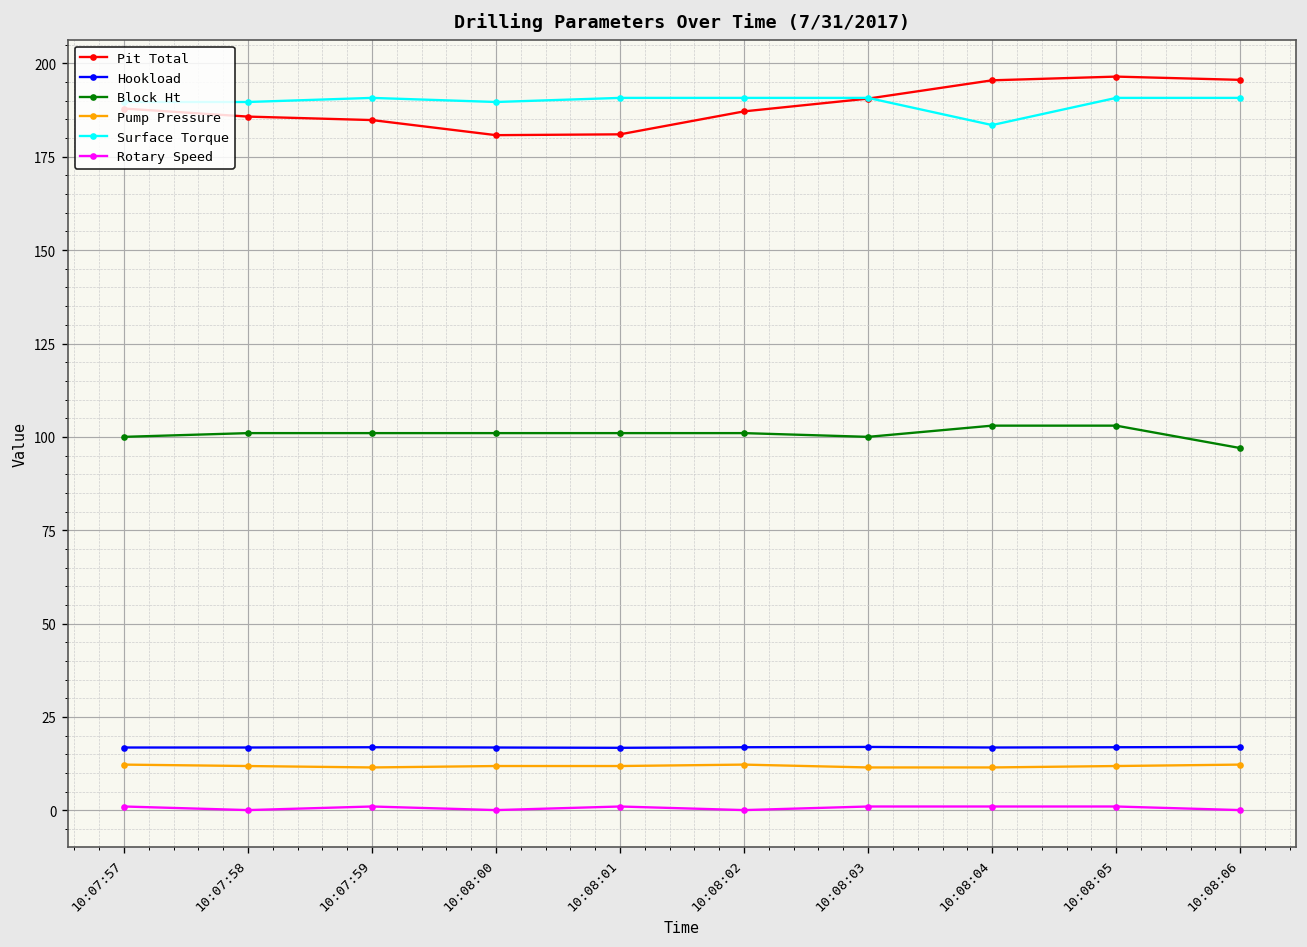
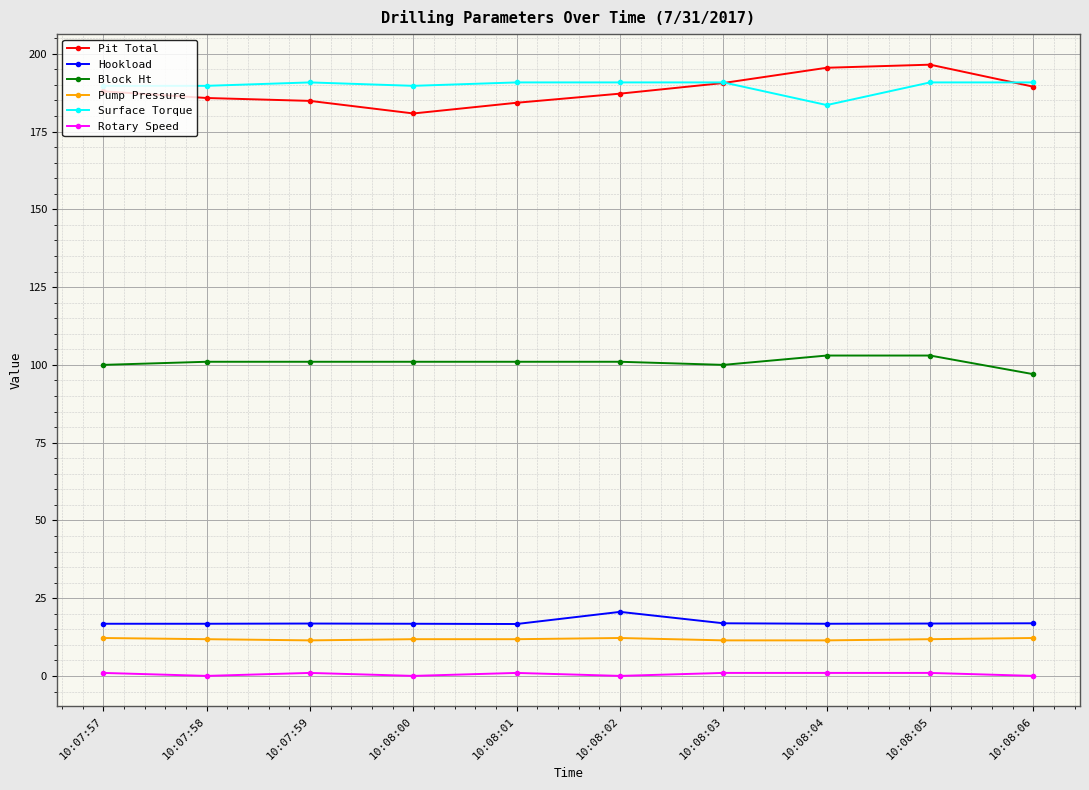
  {
    "Pit Total": {
      "10:07:58": 186,
      "10:07:59": 185,
      "10:08:00": 181,
-     "10:08:01": 181,
+     "10:08:01": 184,
      "10:08:02": 187,
      "10:08:04": 195,
      "10:08:05": 196,
-     "10:08:06": 196
+     "10:08:06": 189
    },
    "Hookload": {
      "10:07:57": 17,
      "10:07:58": 17,
      "10:07:59": 17,
      "10:08:00": 17,
      "10:08:01": 17,
-     "10:08:02": 17,
+     "10:08:02": 21,
      "10:08:03": 17,
      "10:08:04": 17,
      "10:08:05": 17,
      "10:08:06": 17
    },
    "Block Ht": {
      "10:07:57": 100,
      "10:07:58": 101,
      "10:07:59": 101,
      "10:08:00": 101,
      "10:08:01": 101,
      "10:08:02": 101,
      "10:08:03": 100,
      "10:08:04": 103,
      "10:08:05": 103,
      "10:08:06": 97
    },
    "Pump Pressure": {
      "10:07:57": 12,
      "10:07:58": 12,
      "10:07:59": 11,
      "10:08:00": 12,
      "10:08:01": 12,
      "10:08:02": 12,
      "10:08:03": 11,
      "10:08:04": 11,
      "10:08:05": 12,
      "10:08:06": 12
    },
    "Surface Torque": {
      "10:07:58": 190,
      "10:07:59": 191,
      "10:08:00": 190,
      "10:08:01": 191,
      "10:08:02": 191,
      "10:08:04": 184,
      "10:08:05": 191,
      "10:08:06": 191
    },
    "Rotary Speed": {
      "10:07:57": 1,
      "10:07:58": 0,
      "10:07:59": 1,
      "10:08:00": 0,
      "10:08:01": 1,
      "10:08:02": 0,
      "10:08:03": 1,
      "10:08:04": 1,
      "10:08:05": 1,
      "10:08:06": 0
    }
  }
